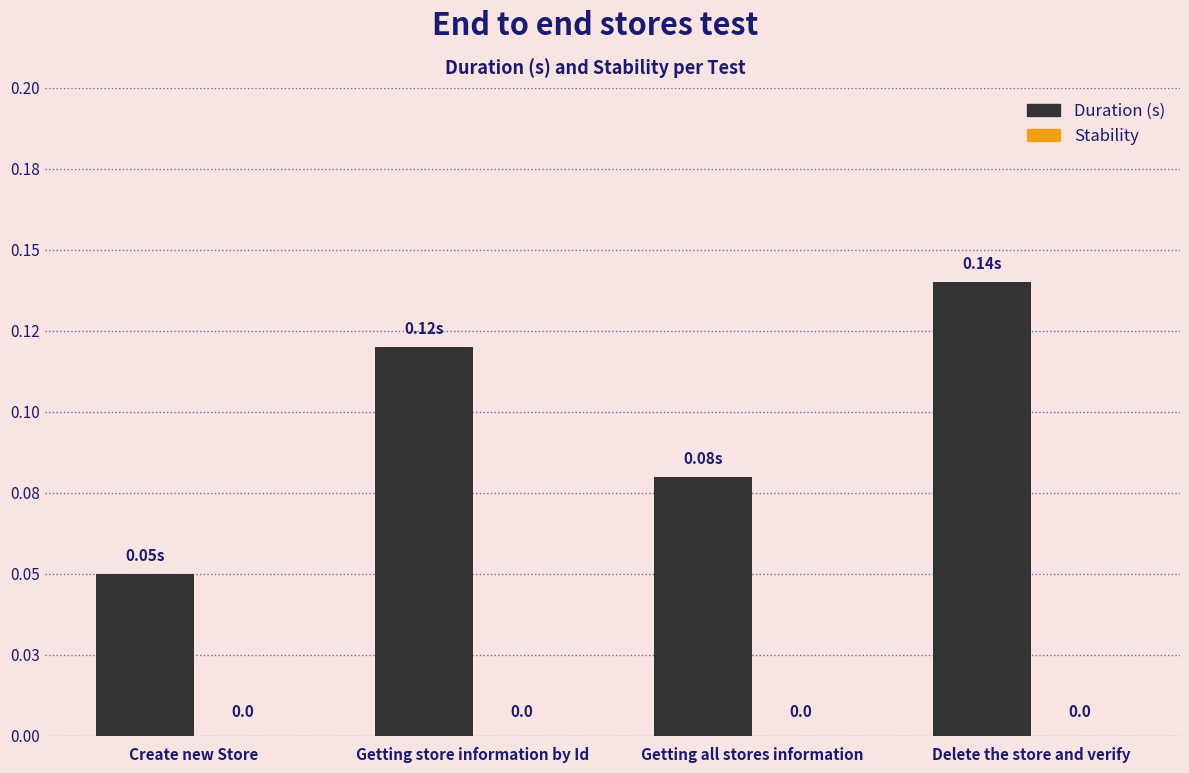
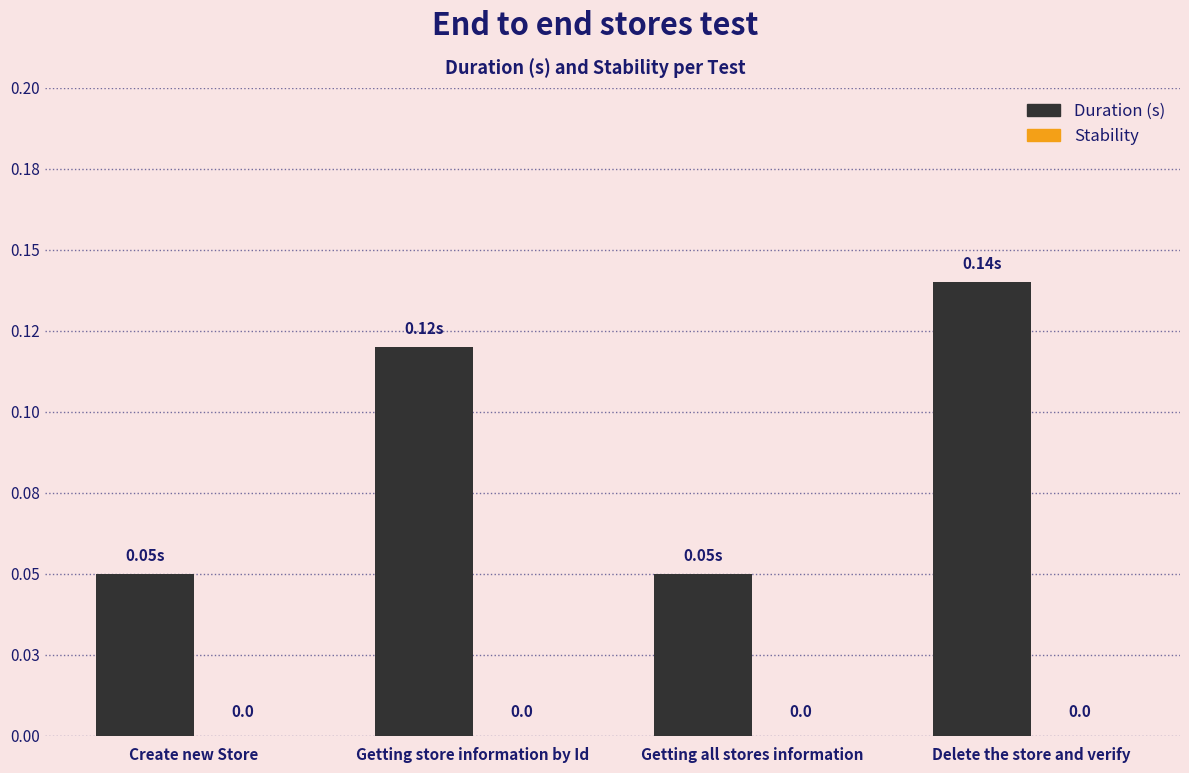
  {
    "Duration (s)": {
      "Create new Store": "0.05s",
      "Getting store information by Id": "0.12s",
-     "Getting all stores information": "0.08s",
+     "Getting all stores information": "0.05s",
      "Delete the store and verify": "0.14s"
    },
    "Stability": {
      "Create new Store": "0.0",
      "Getting store information by Id": "0.0",
      "Getting all stores information": "0.0",
      "Delete the store and verify": "0.0"
    }
  }
